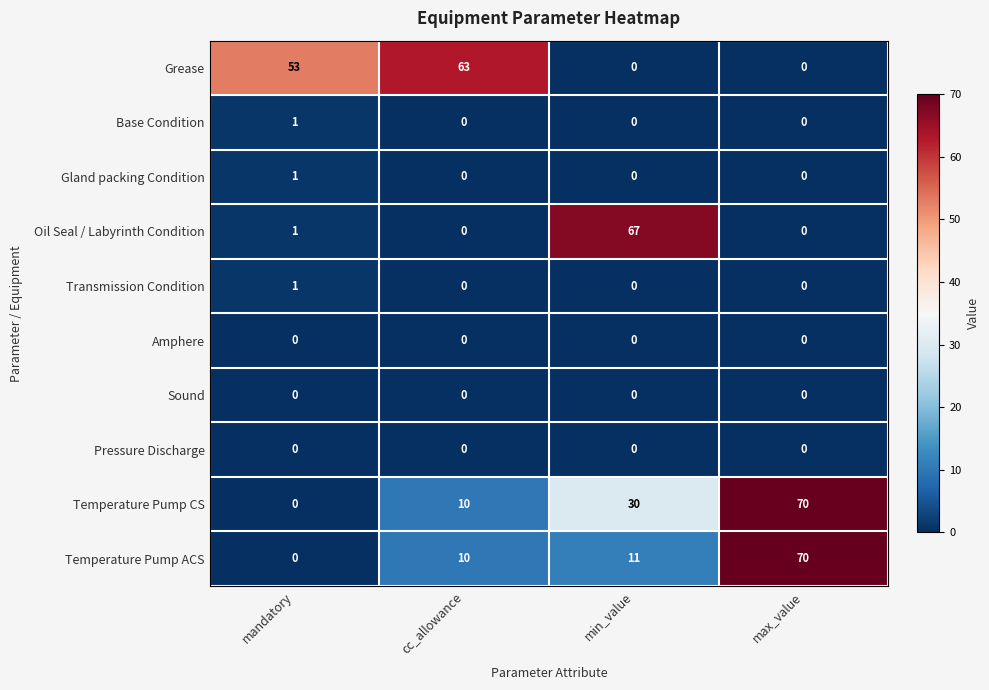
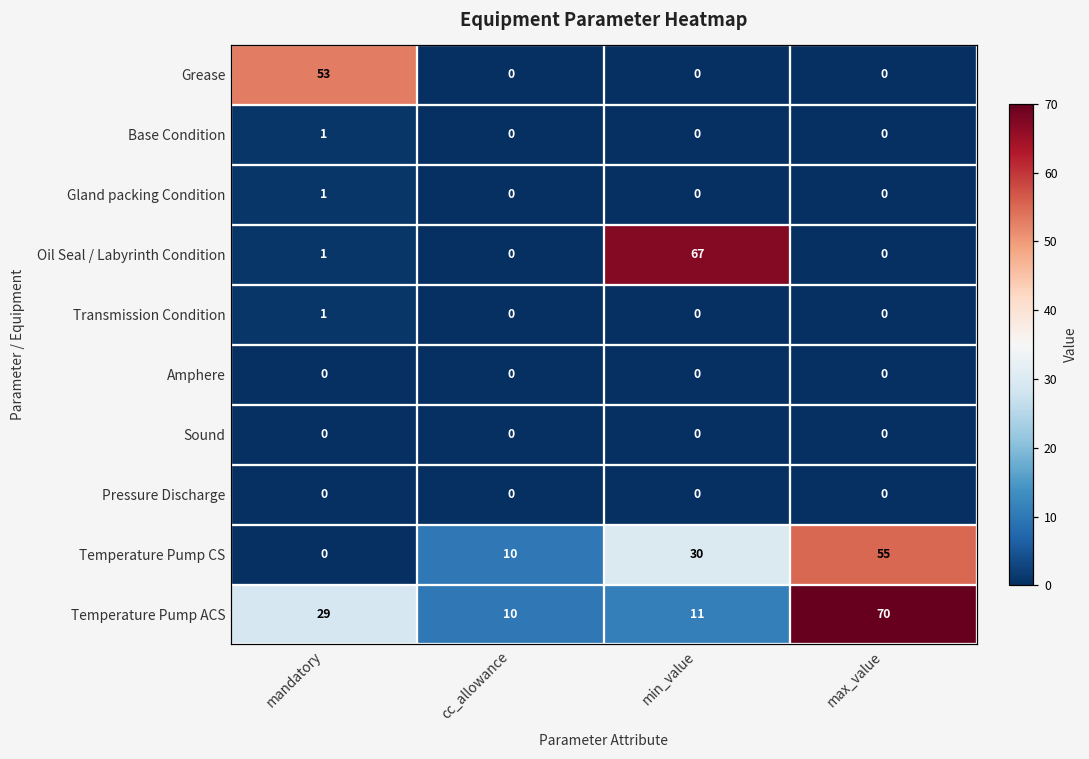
  {
    "Grease": {
      "mandatory": 53,
-     "cc_allowance": 63,
+     "cc_allowance": 0,
      "min_value": 0,
      "max_value": 0
    },
    "Base Condition": {
      "mandatory": 1,
      "cc_allowance": 0,
      "min_value": 0,
      "max_value": 0
    },
    "Gland packing Condition": {
      "mandatory": 1,
      "cc_allowance": 0,
      "min_value": 0,
      "max_value": 0
    },
    "Oil Seal / Labyrinth Condition": {
      "mandatory": 1,
      "cc_allowance": 0,
      "min_value": 67,
      "max_value": 0
    },
    "Transmission Condition": {
      "mandatory": 1,
      "cc_allowance": 0,
      "min_value": 0,
      "max_value": 0
    },
    "Amphere": {
      "mandatory": 0,
      "cc_allowance": 0,
      "min_value": 0,
      "max_value": 0
    },
    "Sound": {
      "mandatory": 0,
      "cc_allowance": 0,
      "min_value": 0,
      "max_value": 0
    },
    "Pressure Discharge": {
      "mandatory": 0,
      "cc_allowance": 0,
      "min_value": 0,
      "max_value": 0
    },
    "Temperature Pump CS": {
      "mandatory": 0,
      "cc_allowance": 10,
      "min_value": 30,
-     "max_value": 70
+     "max_value": 55
    },
    "Temperature Pump ACS": {
-     "mandatory": 0,
+     "mandatory": 29,
      "cc_allowance": 10,
      "min_value": 11,
      "max_value": 70
    }
  }
